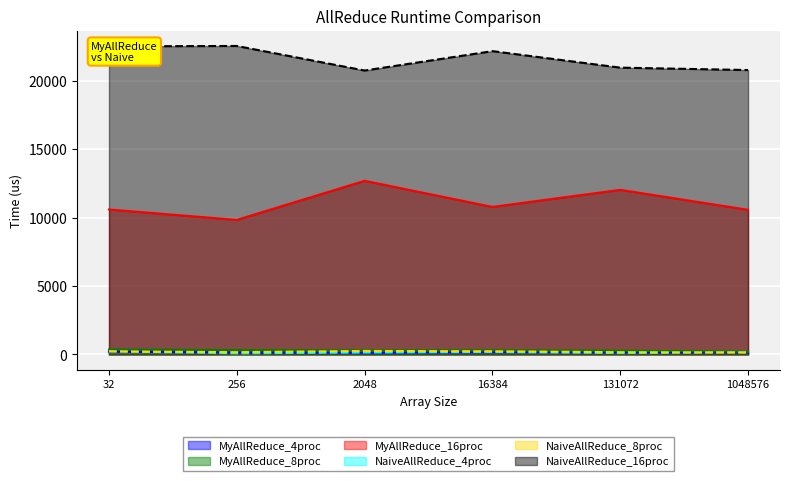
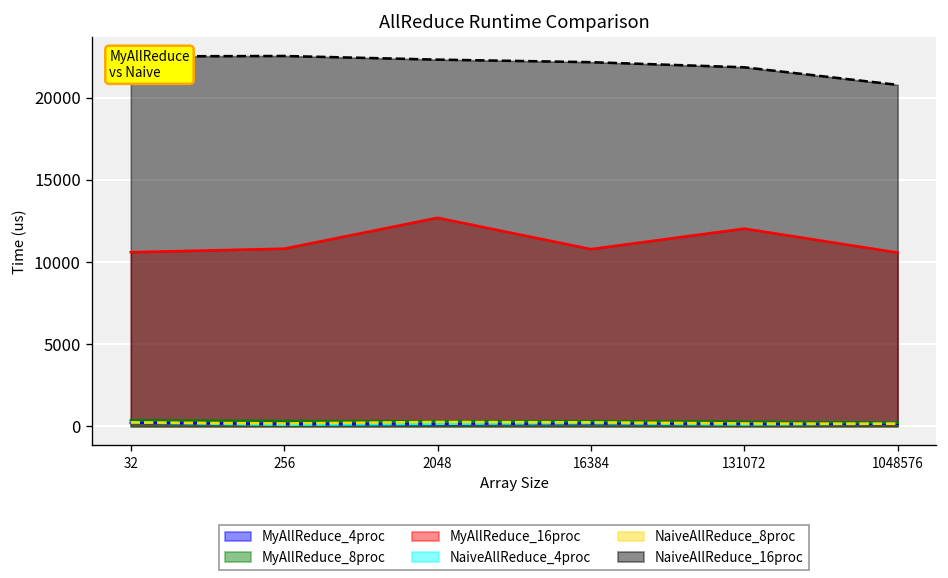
  {
    "MyAllReduce_16proc": {
      "32": 10600,
-     "256": 9800,
+     "256": 10800,
      "2048": 12700,
      "16384": 10800,
      "131072": 12000,
      "1048576": 10600
    },
    "NaiveAllReduce_16proc": {
      "256": 22500,
-     "2048": 20700,
+     "2048": 22300,
      "16384": 22200,
-     "131072": 21000,
+     "131072": 21900,
      "1048576": 20800
    }
  }
